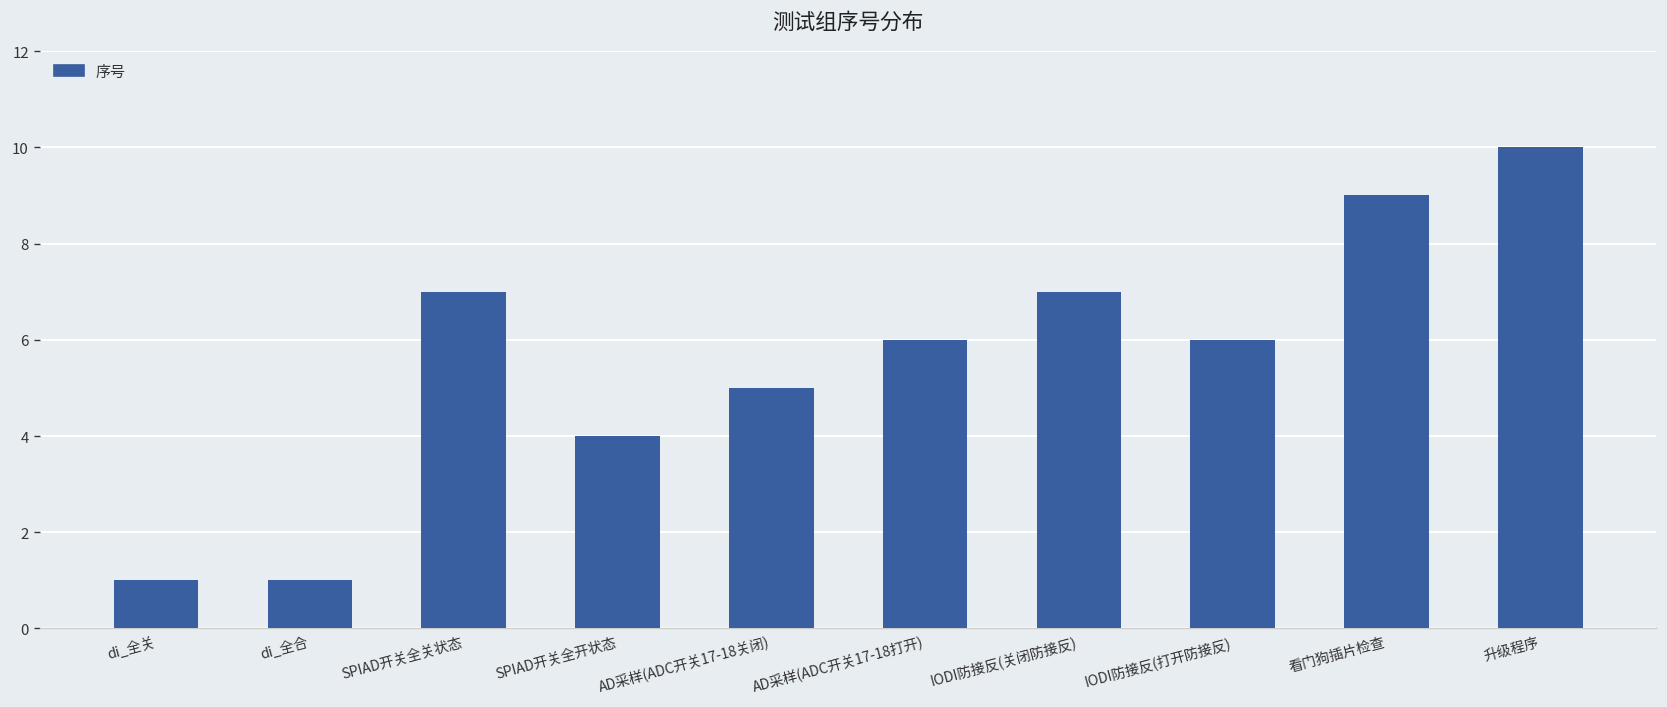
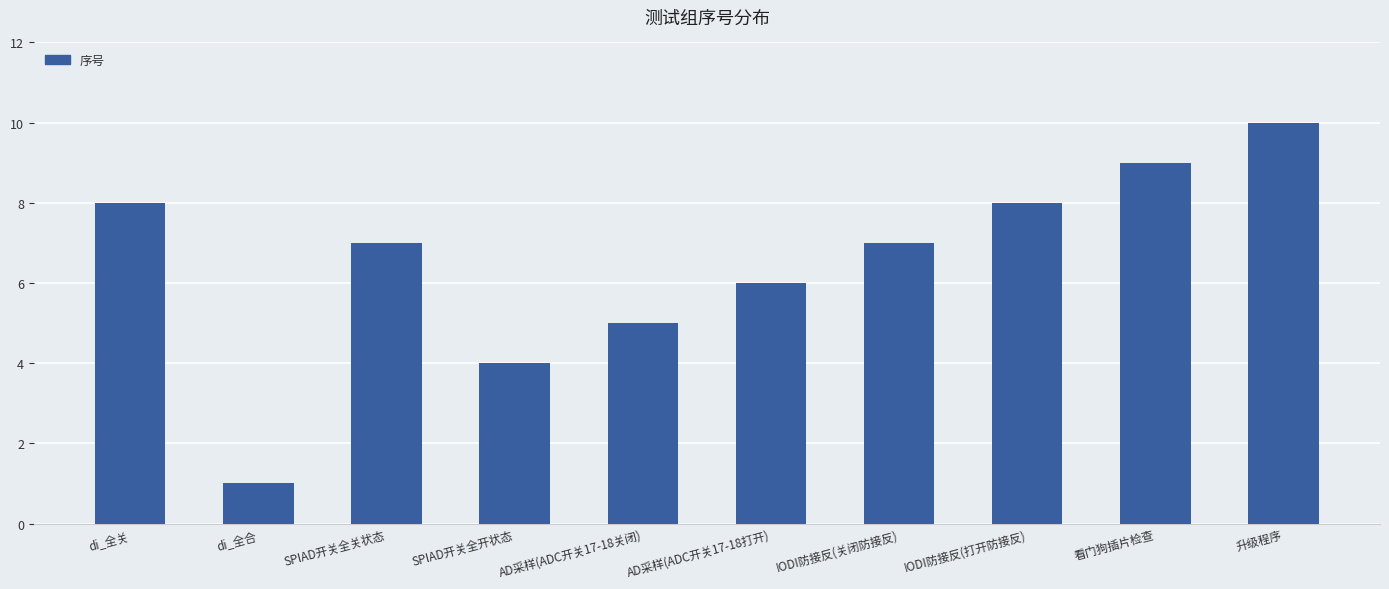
  {
-   "di_全关": 1,
+   "di_全关": 8,
    "di_全合": 1,
    "SPIAD开关全关状态": 7,
    "SPIAD开关全开状态": 4,
    "AD采样(ADC开关17-18关闭)": 5,
    "AD采样(ADC开关17-18打开)": 6,
    "IODI防接反(关闭防接反)": 7,
-   "IODI防接反(打开防接反)": 6,
+   "IODI防接反(打开防接反)": 8,
    "看门狗插片检查": 9,
    "升级程序": 10
  }
